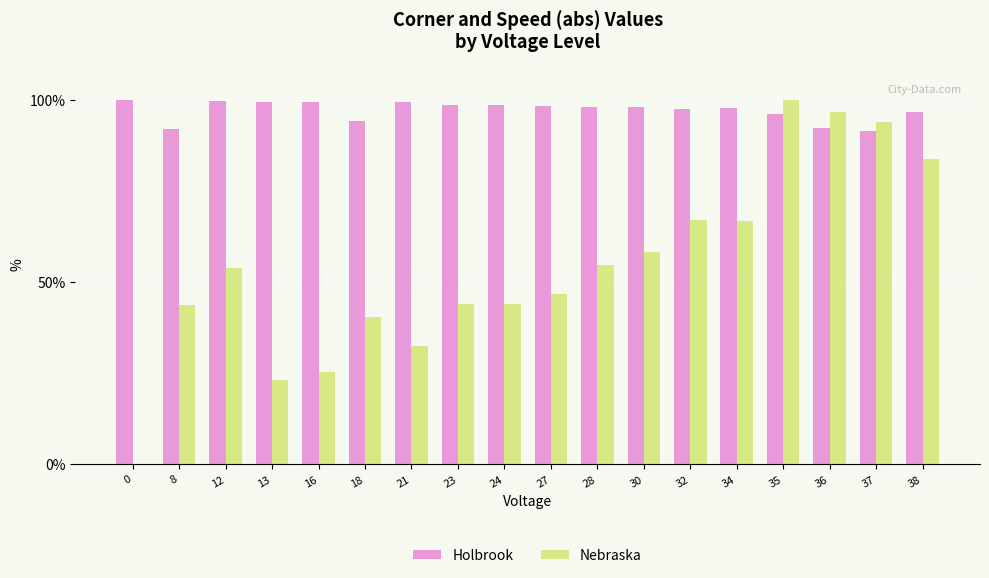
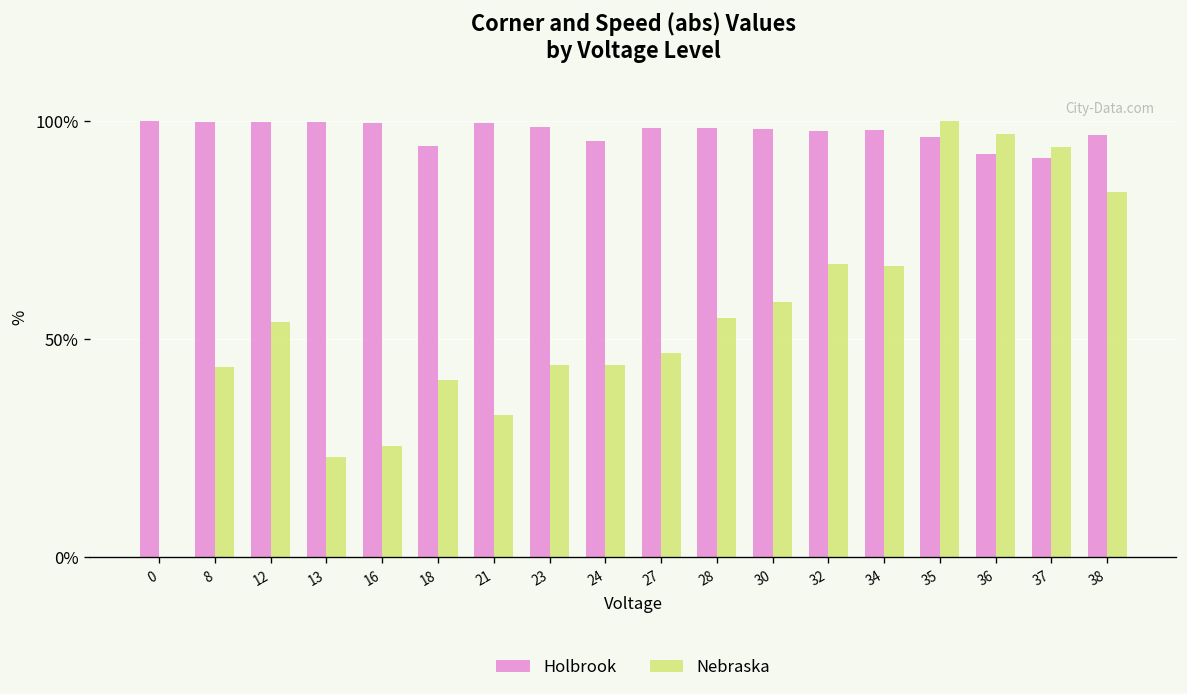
  {
    "Holbrook": {
      "0": "100%",
-     "8": "92%",
+     "8": "100%",
      "12": "100%",
      "13": "100%",
      "16": "99%",
      "18": "94%",
      "21": "99%",
      "23": "99%",
-     "24": "99%",
+     "24": "95%",
      "27": "98%",
      "28": "98%",
      "30": "98%",
      "32": "98%",
      "34": "98%",
      "35": "96%",
      "36": "92%",
      "37": "92%",
      "38": "97%"
    },
    "Nebraska": {
      "0": "0%",
      "8": "44%",
      "12": "54%",
      "13": "23%",
      "16": "25%",
      "18": "40%",
      "21": "33%",
      "23": "44%",
      "24": "44%",
      "27": "47%",
      "28": "55%",
      "30": "58%",
      "32": "67%",
      "34": "67%",
      "35": "100%",
      "36": "97%",
      "37": "94%",
      "38": "84%"
    }
  }
